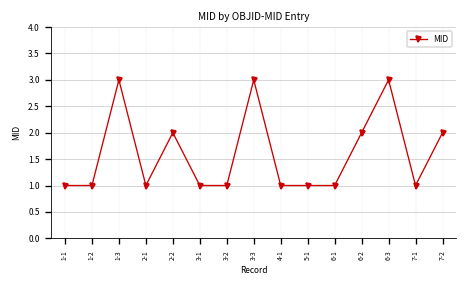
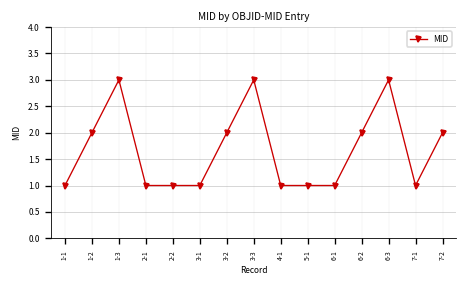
  {
    "1-1": 1,
-   "1-2": 1,
+   "1-2": 2,
    "1-3": 3,
    "2-1": 1,
-   "2-2": 2,
+   "2-2": 1,
    "3-1": 1,
-   "3-2": 1,
+   "3-2": 2,
    "3-3": 3,
    "4-1": 1,
    "5-1": 1,
    "6-1": 1,
    "6-2": 2,
    "6-3": 3,
    "7-1": 1,
    "7-2": 2
  }
